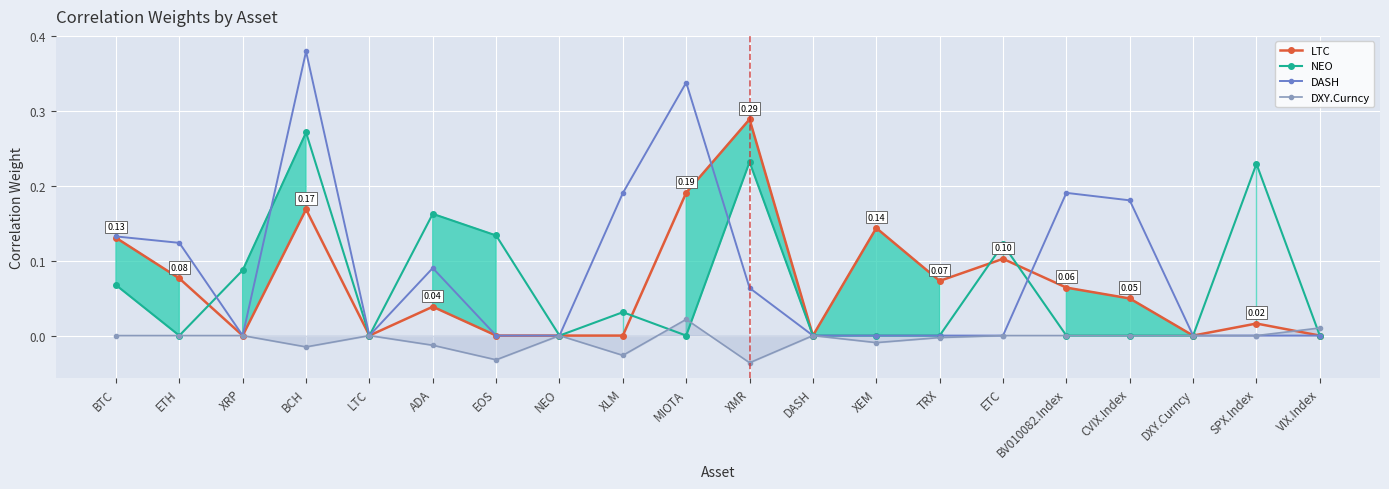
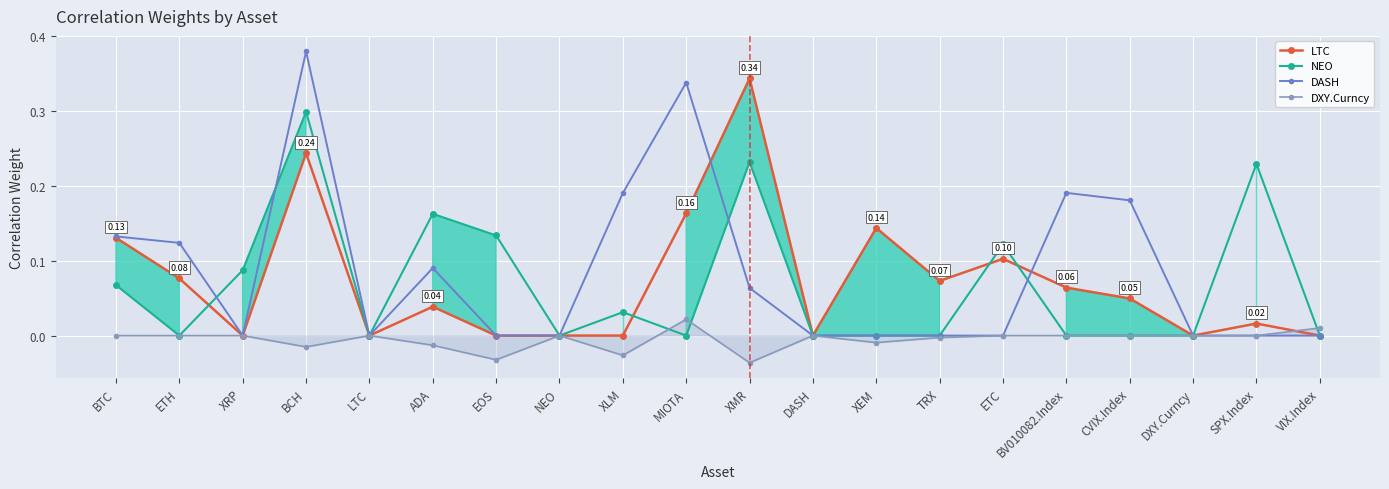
  {
    "LTC": {
-     "BCH": 0.17,
-     "MIOTA": 0.19,
-     "XMR": 0.29
+     "BCH": 0.24,
+     "MIOTA": 0.16,
+     "XMR": 0.34
    },
    "NEO": {
      "BTC": 0.07,
      "XRP": 0.09,
-     "BCH": 0.27,
+     "BCH": 0.30,
      "ADA": 0.16,
      "EOS": 0.13,
      "XLM": 0.03,
      "MIOTA": 0.00,
      "XMR": 0.23,
      "SPX.Index": 0.23
    }
  }
